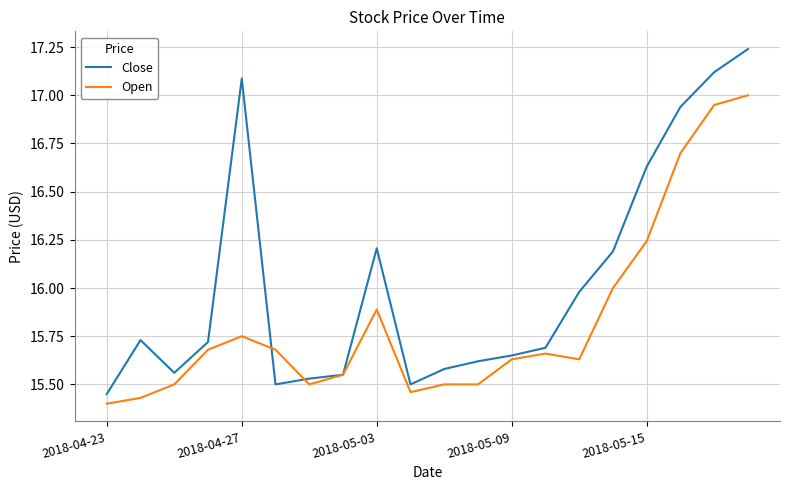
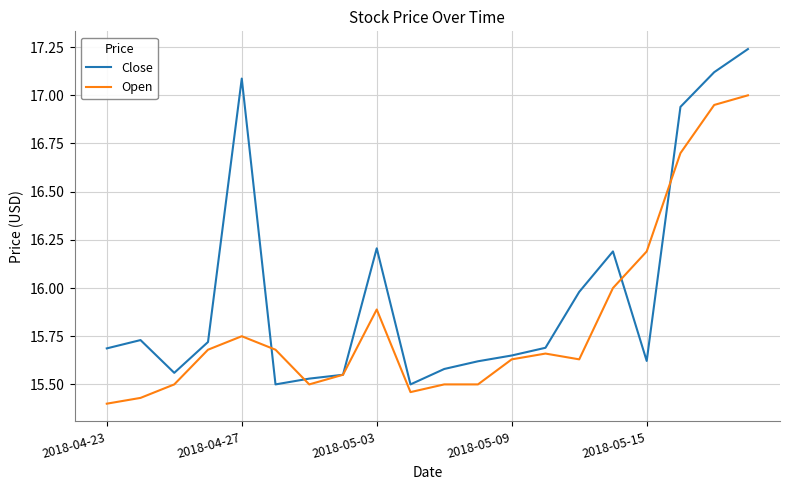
  {
    "Close": {
-     "2018-04-23": 15.45,
+     "2018-04-23": 15.69,
      "2018-04-27": 17.09,
      "2018-05-03": 16.21,
      "2018-05-09": 15.65,
-     "2018-05-15": 16.63
+     "2018-05-15": 15.62
    },
    "Open": {
      "2018-04-23": 15.40,
      "2018-04-27": 15.75,
      "2018-05-03": 15.89,
      "2018-05-09": 15.63,
-     "2018-05-15": 16.24
+     "2018-05-15": 16.19
    }
  }
